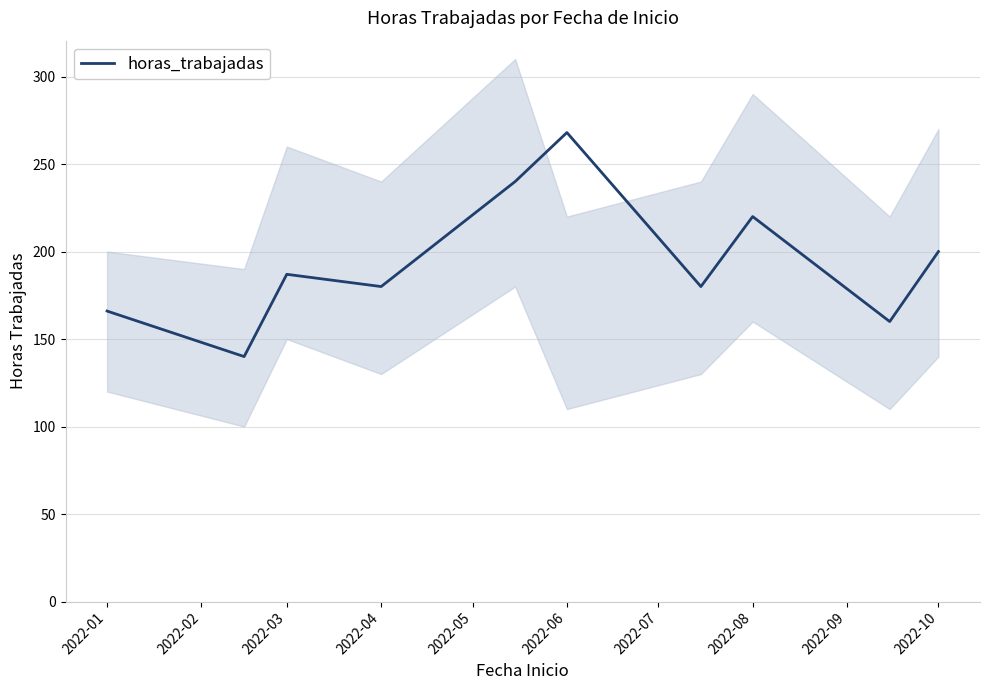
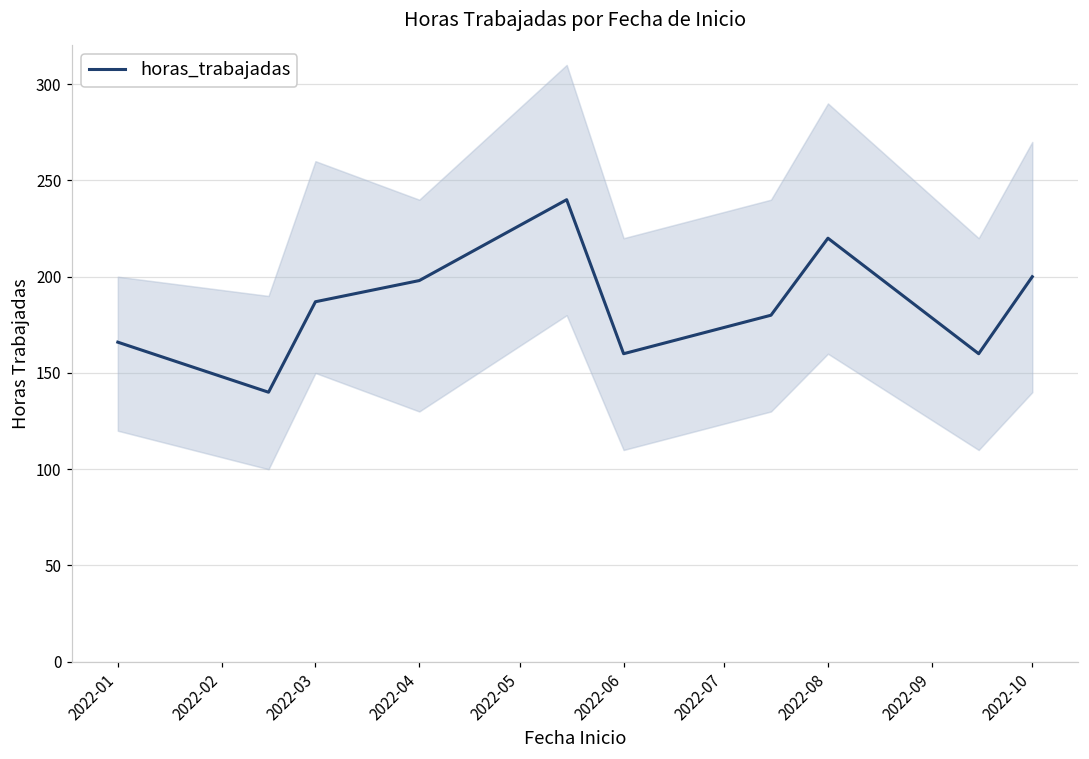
  {
    "horas_trabajadas": {
      "2022-01": 166,
      "2022-03": 187,
-     "2022-04": 180,
-     "2022-06": 268,
+     "2022-04": 198,
+     "2022-06": 160,
      "2022-08": 220,
      "2022-10": 200
    }
  }
